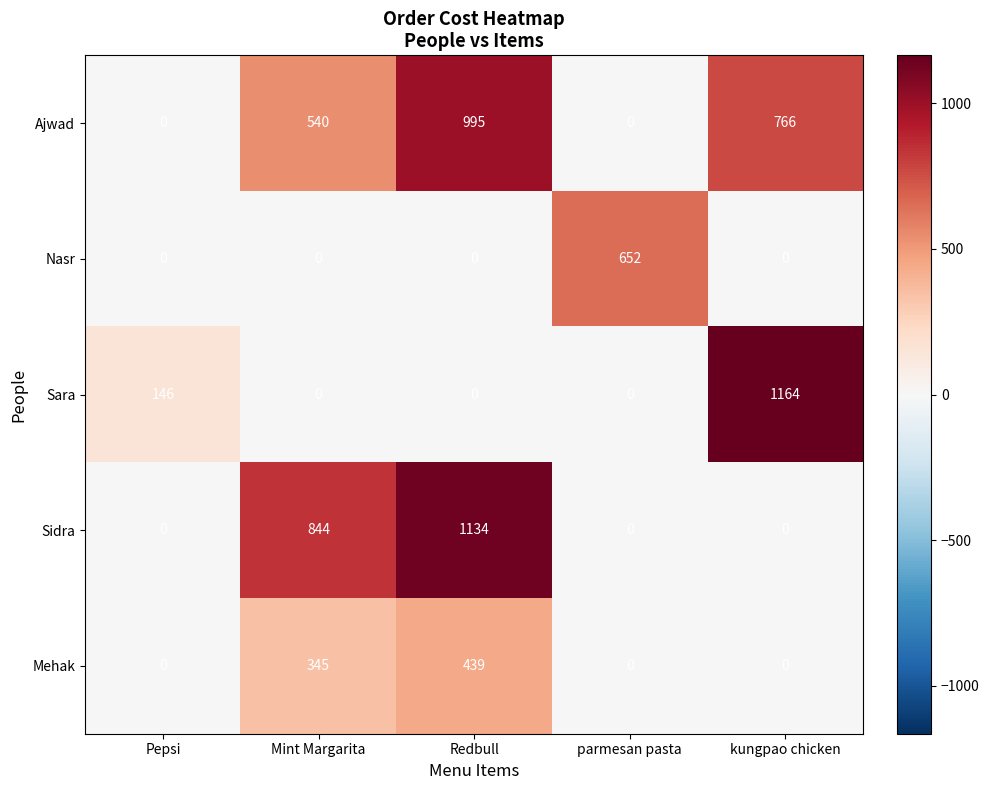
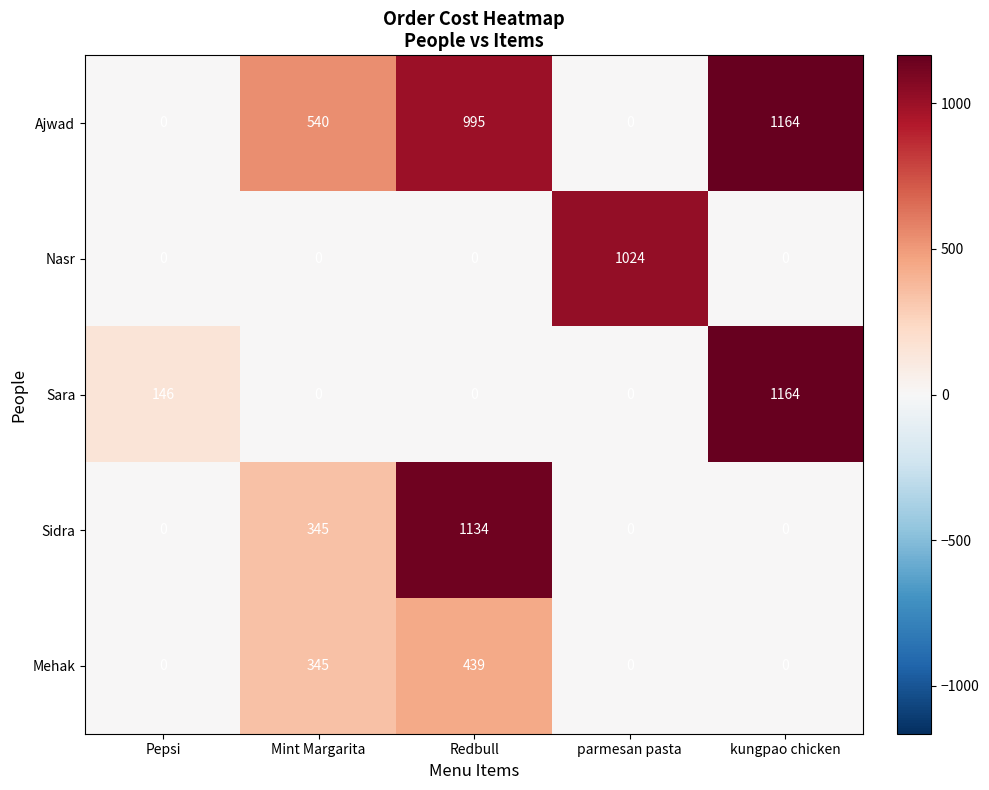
  {
    "Ajwad": {
      "Mint Margarita": 540,
      "Redbull": 995,
-     "kungpao chicken": 766
+     "kungpao chicken": 1164
    },
    "Nasr": {
-     "parmesan pasta": 652
+     "parmesan pasta": 1024
    },
    "Sara": {
      "kungpao chicken": 1164
    },
    "Sidra": {
-     "Mint Margarita": 844,
+     "Mint Margarita": 345,
      "Redbull": 1134
    },
    "Mehak": {
      "Mint Margarita": 345,
      "Redbull": 439
    }
  }
